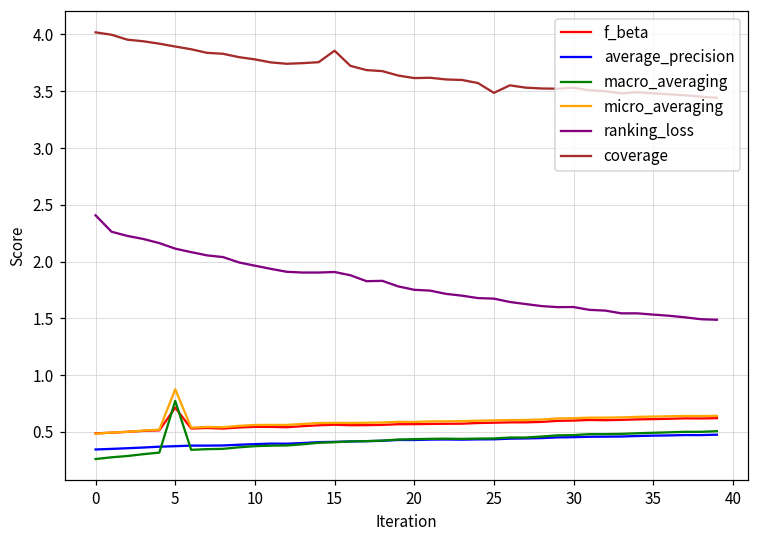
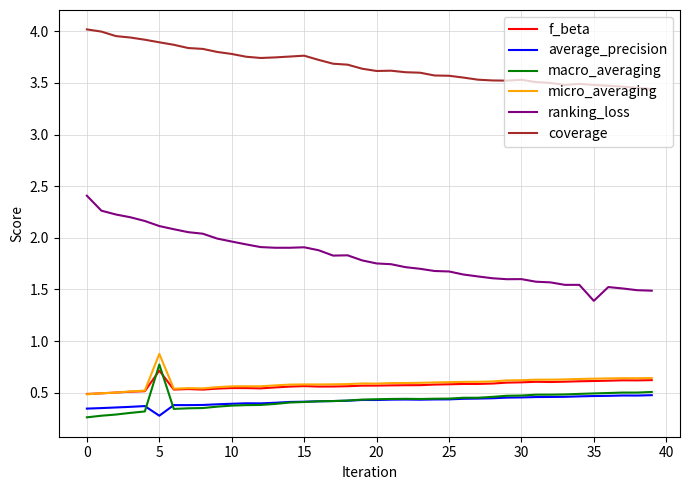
  {
    "f_beta": {
      "5": 0.71
    },
    "average_precision": {
      "0": 0.35,
-     "5": 0.37,
+     "5": 0.28,
      "35": 0.47
    },
    "macro_averaging": {
      "0": 0.26,
      "5": 0.77,
      "35": 0.49
    },
    "micro_averaging": {
      "5": 0.88
    },
    "ranking_loss": {
      "0": 2.41,
      "5": 2.11,
      "10": 1.96,
      "15": 1.91,
      "20": 1.75,
      "25": 1.67,
      "30": 1.60,
-     "35": 1.53
+     "35": 1.39
    },
    "coverage": {
      "0": 4.02,
      "5": 3.89,
      "10": 3.78,
-     "15": 3.86,
+     "15": 3.76,
      "20": 3.62,
-     "25": 3.49
+     "25": 3.57
    }
  }
